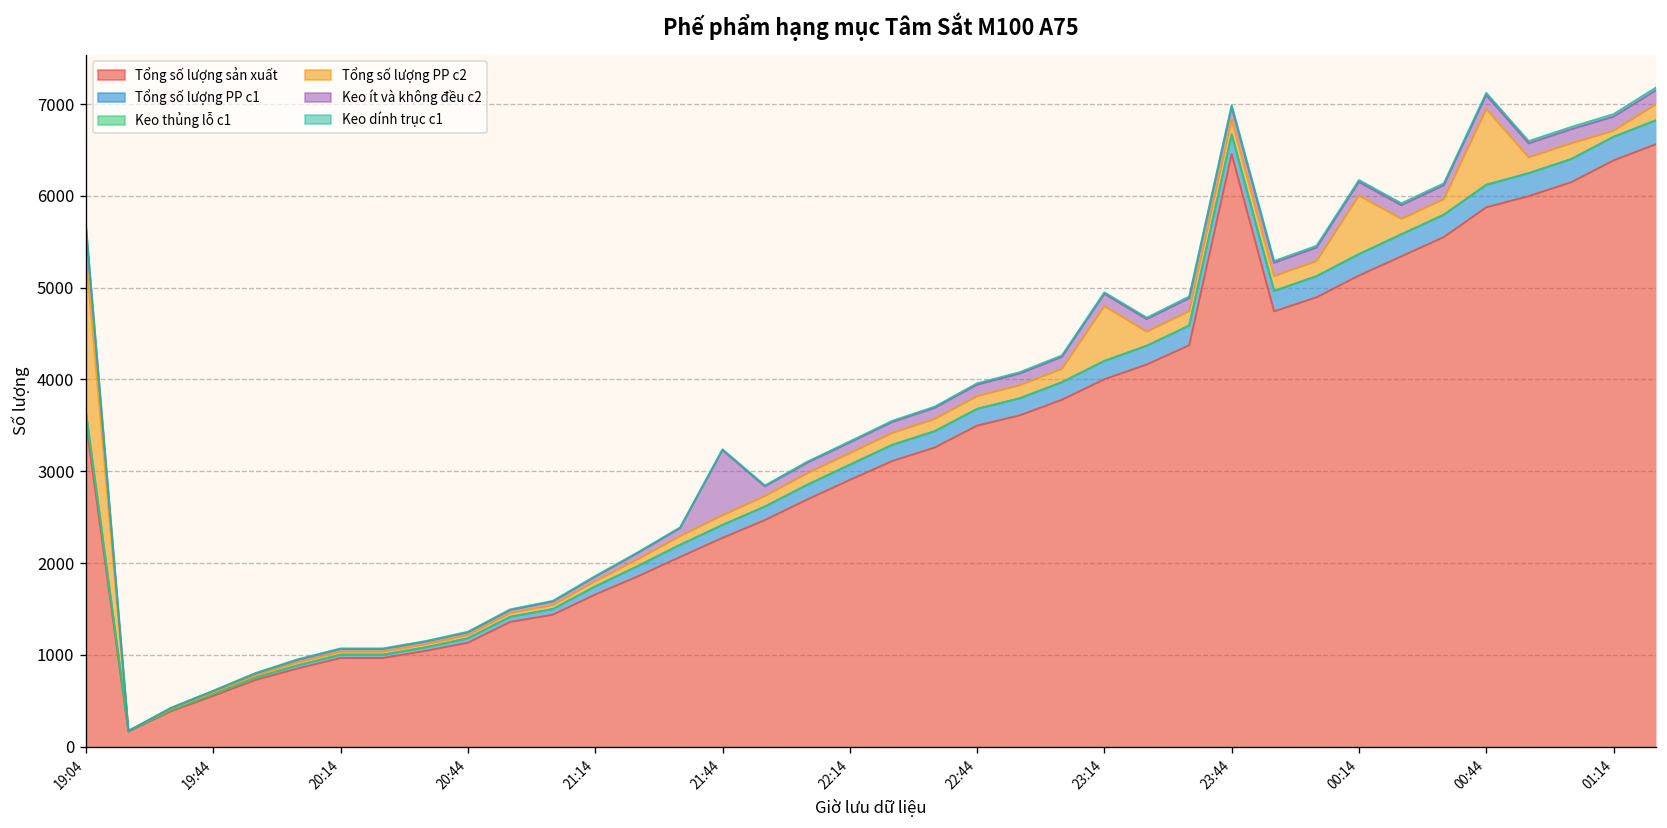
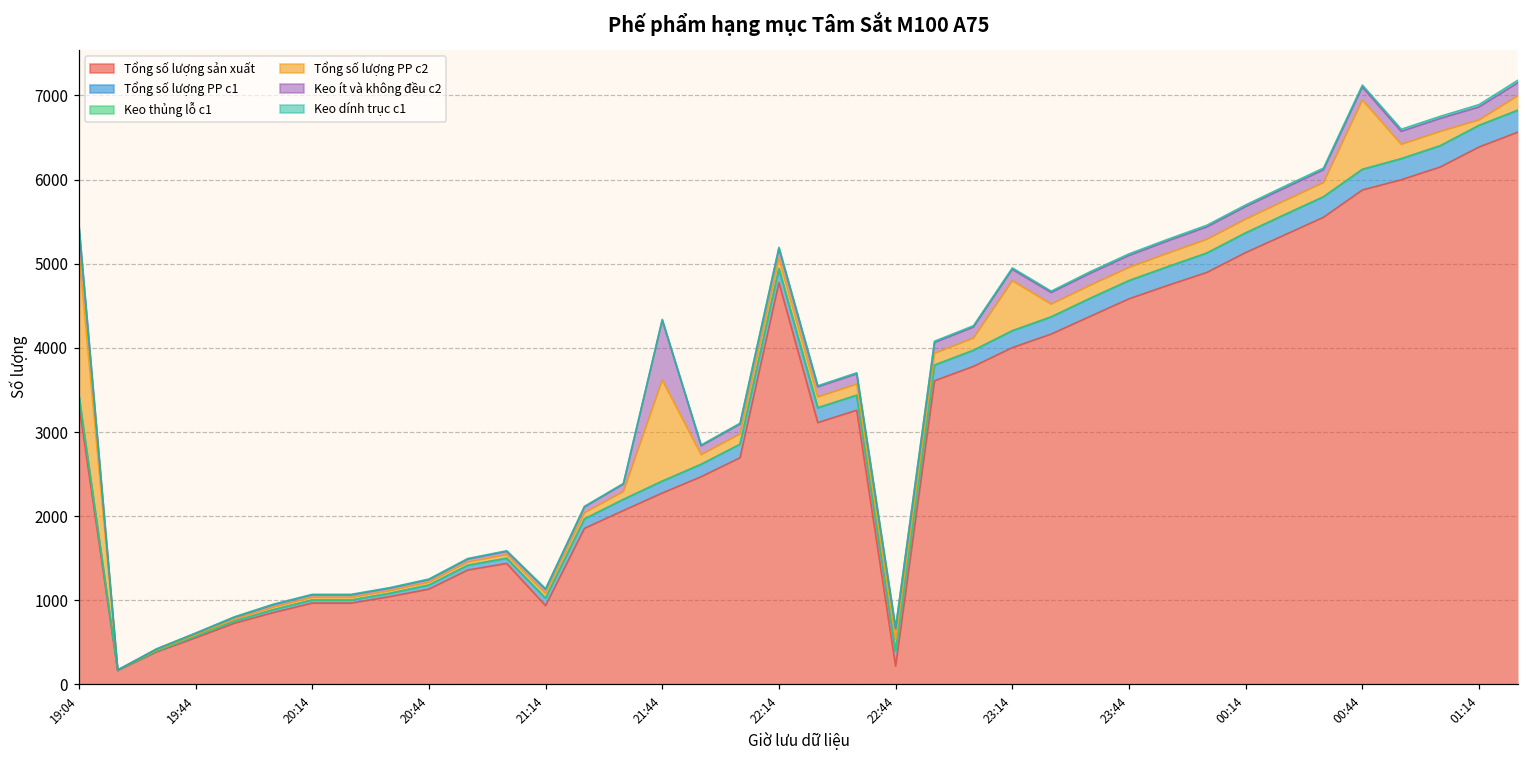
  {
    "Tổng số lượng sản xuất": {
-     "19:04": 3500,
+     "19:04": 3300,
      "20:14": 1000,
      "20:44": 1100,
-     "21:14": 1700,
+     "21:14": 900,
      "21:44": 2300,
-     "22:14": 2900,
-     "22:44": 3500,
+     "22:14": 4800,
+     "22:44": 200,
      "23:14": 4000,
-     "23:44": 6500,
+     "23:44": 4600,
      "00:14": 5100,
      "00:44": 5900,
      "01:14": 6400
    },
    "Tổng số lượng PP c2": {
      "19:04": 1700,
      "21:14": 100,
-     "21:44": 100,
+     "21:44": 1200,
      "22:14": 100,
      "22:44": 100,
      "23:14": 600,
      "23:44": 200,
-     "00:14": 600,
+     "00:14": 200,
      "00:44": 800,
      "01:14": 100
    }
  }
